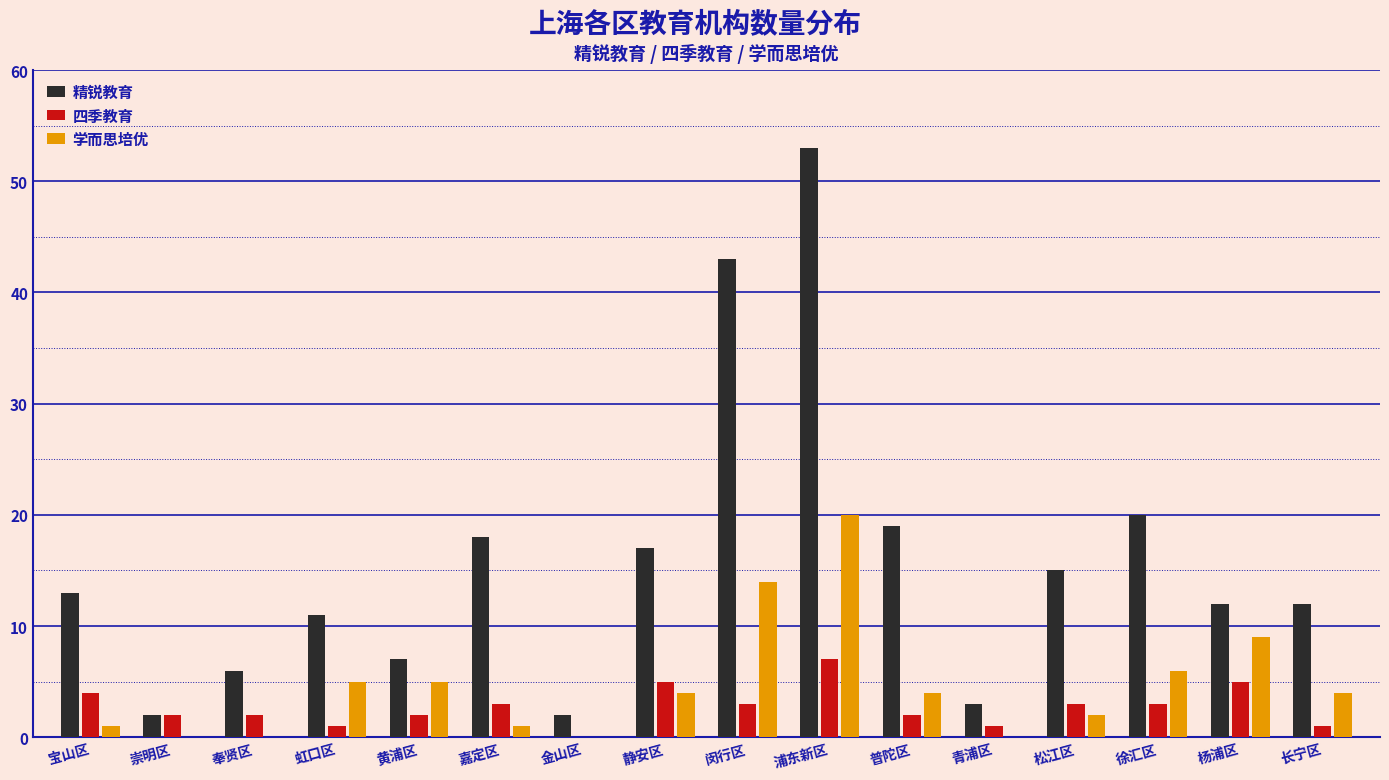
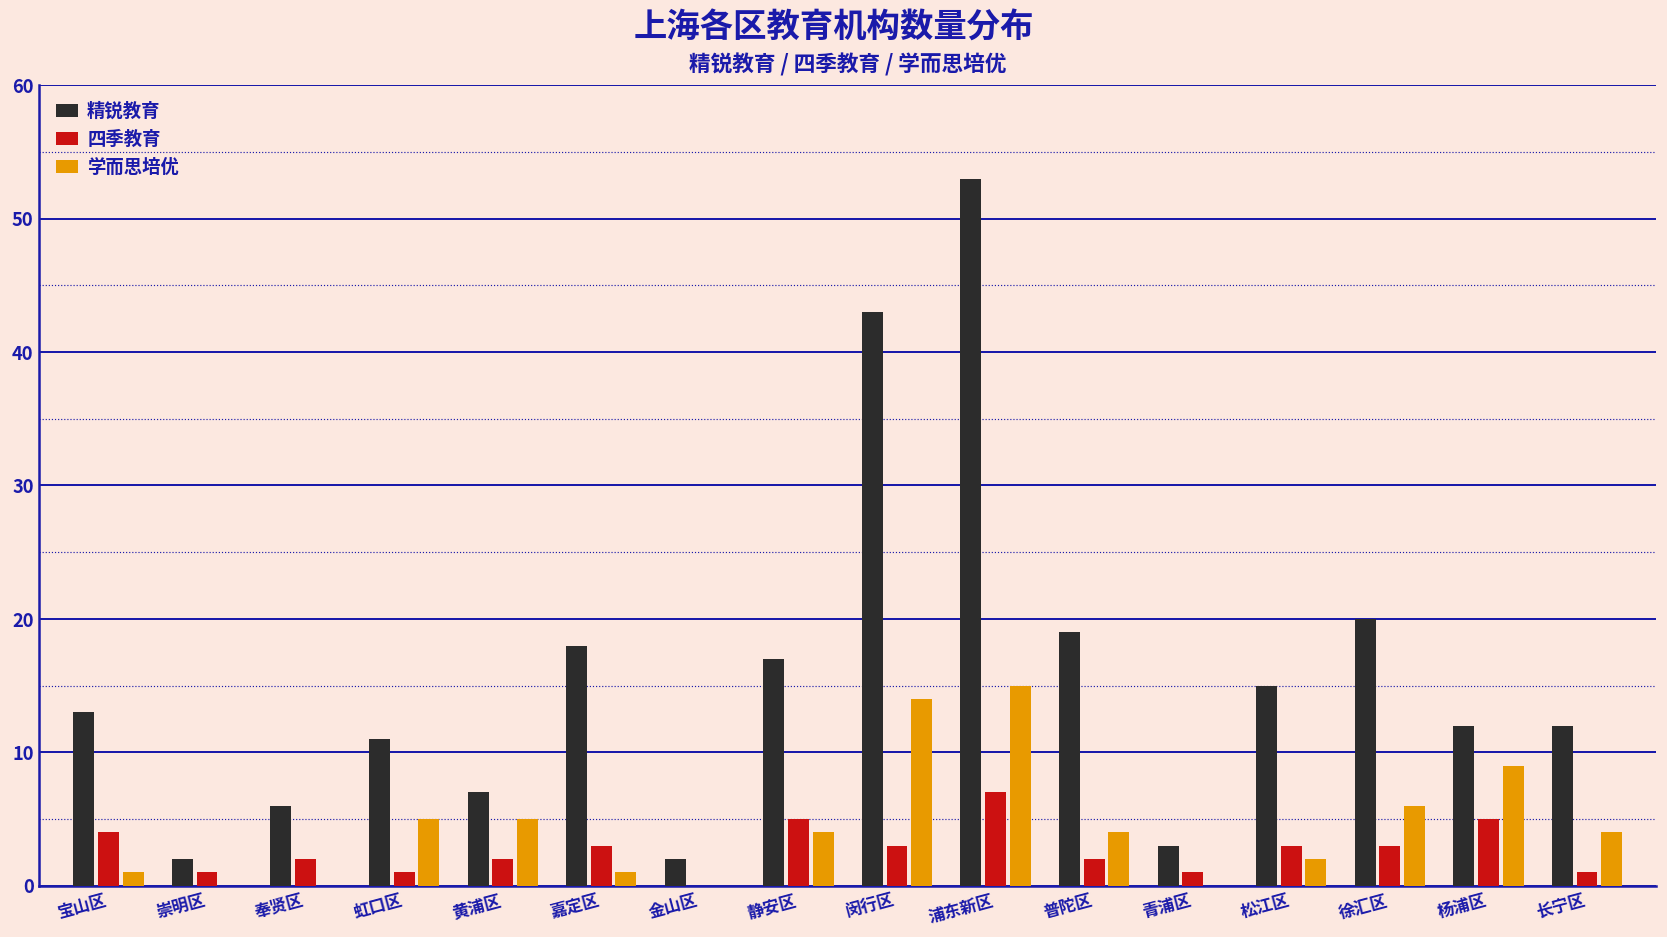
  {
    "精锐教育": {
      "宝山区": 13,
      "崇明区": 2,
      "奉贤区": 6,
      "虹口区": 11,
      "黄浦区": 7,
      "嘉定区": 18,
      "金山区": 2,
      "静安区": 17,
      "闵行区": 43,
      "浦东新区": 53,
      "普陀区": 19,
      "青浦区": 3,
      "松江区": 15,
      "徐汇区": 20,
      "杨浦区": 12,
      "长宁区": 12
    },
    "四季教育": {
      "宝山区": 4,
-     "崇明区": 2,
+     "崇明区": 1,
      "奉贤区": 2,
      "虹口区": 1,
      "黄浦区": 2,
      "嘉定区": 3,
      "金山区": 0,
      "静安区": 5,
      "闵行区": 3,
      "浦东新区": 7,
      "普陀区": 2,
      "青浦区": 1,
      "松江区": 3,
      "徐汇区": 3,
      "杨浦区": 5,
      "长宁区": 1
    },
    "学而思培优": {
      "宝山区": 1,
      "崇明区": 0,
      "奉贤区": 0,
      "虹口区": 5,
      "黄浦区": 5,
      "嘉定区": 1,
      "金山区": 0,
      "静安区": 4,
      "闵行区": 14,
-     "浦东新区": 20,
+     "浦东新区": 15,
      "普陀区": 4,
      "青浦区": 0,
      "松江区": 2,
      "徐汇区": 6,
      "杨浦区": 9,
      "长宁区": 4
    }
  }
